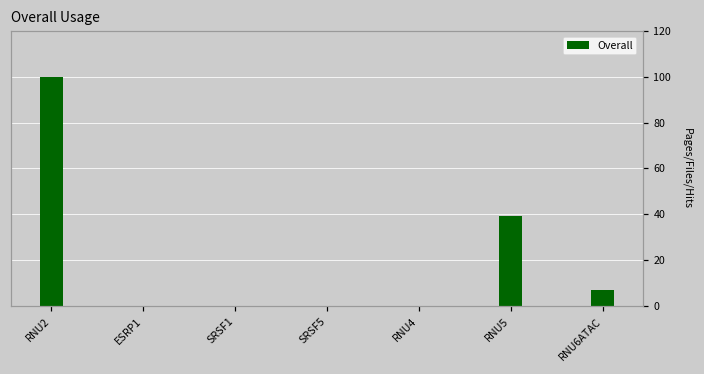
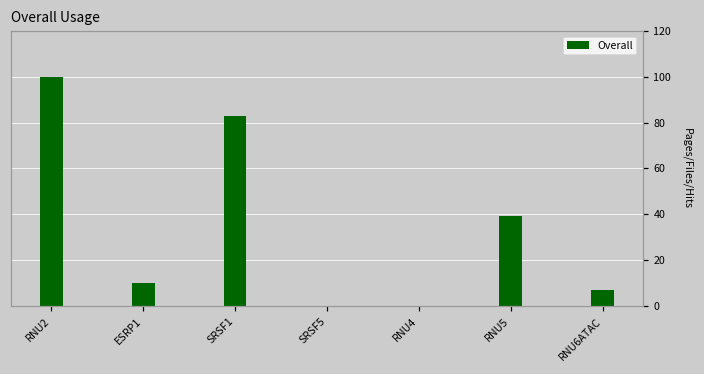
  {
    "RNU2": 100,
-   "ESRP1": 0,
-   "SRSF1": 0,
+   "ESRP1": 10,
+   "SRSF1": 83,
    "SRSF5": 0,
    "RNU4": 0,
    "RNU5": 39,
    "RNU6ATAC": 7
  }
